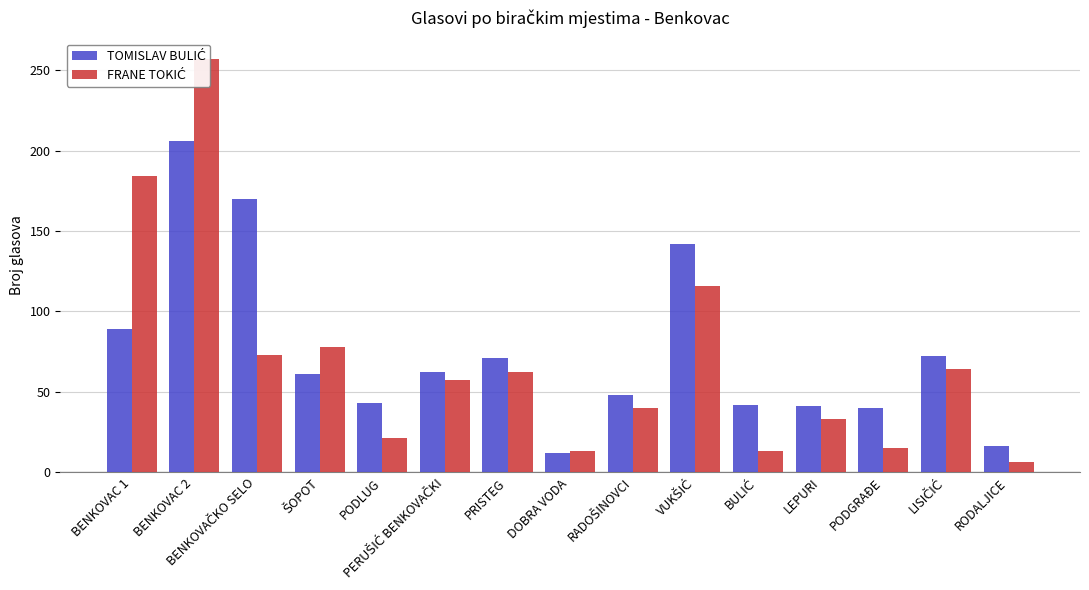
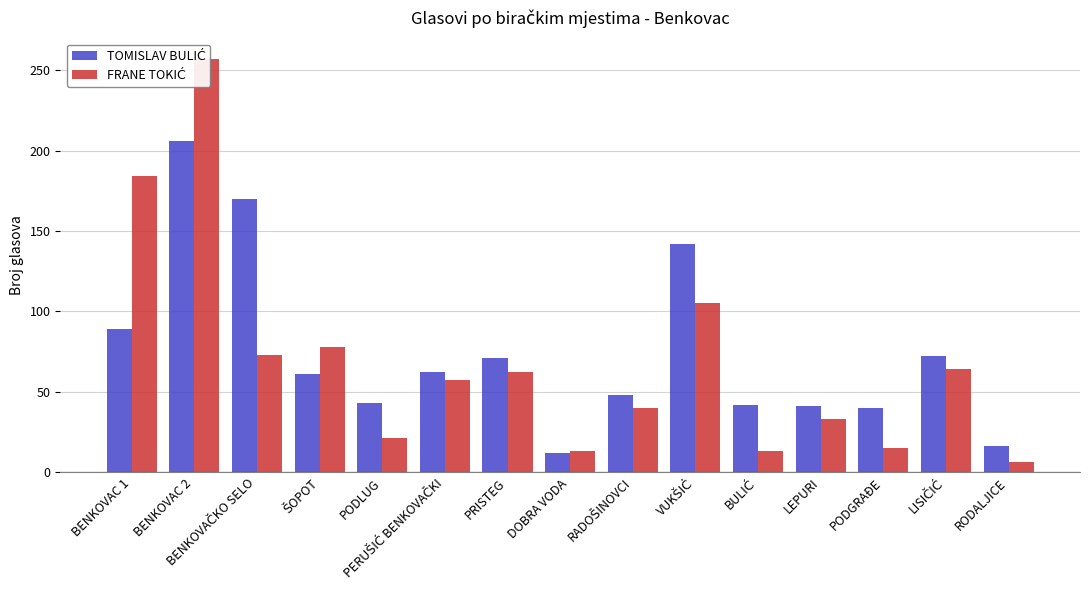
  {
    "TOMISLAV BULIĆ": {
      "BENKOVAC 1": 89,
      "BENKOVAC 2": 206,
      "BENKOVAČKO SELO": 170,
      "ŠOPOT": 61,
      "PODLUG": 43,
      "PERUŠIĆ BENKOVAČKI": 62,
      "PRISTEG": 71,
      "DOBRA VODA": 12,
      "RADOŠINOVCI": 48,
      "VUKŠIĆ": 142,
      "BULIĆ": 42,
      "LEPURI": 41,
      "PODGRAĐE": 40,
      "LISIČIĆ": 72,
      "RODALJICE": 16
    },
    "FRANE TOKIĆ": {
      "BENKOVAC 1": 184,
      "BENKOVAČKO SELO": 73,
      "ŠOPOT": 78,
      "PODLUG": 21,
      "PERUŠIĆ BENKOVAČKI": 57,
      "PRISTEG": 62,
      "DOBRA VODA": 13,
      "RADOŠINOVCI": 40,
-     "VUKŠIĆ": 116,
+     "VUKŠIĆ": 105,
      "BULIĆ": 13,
      "LEPURI": 33,
      "PODGRAĐE": 15,
      "LISIČIĆ": 64,
      "RODALJICE": 6
    }
  }
